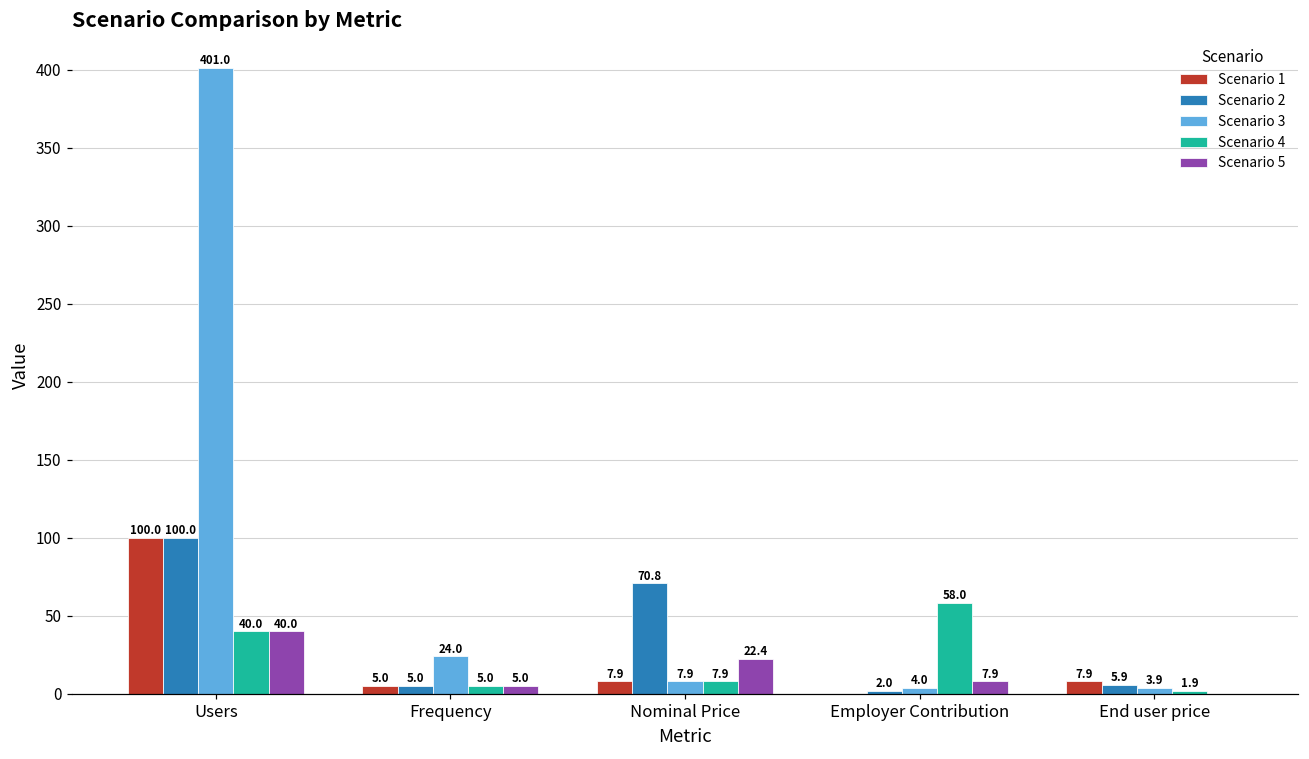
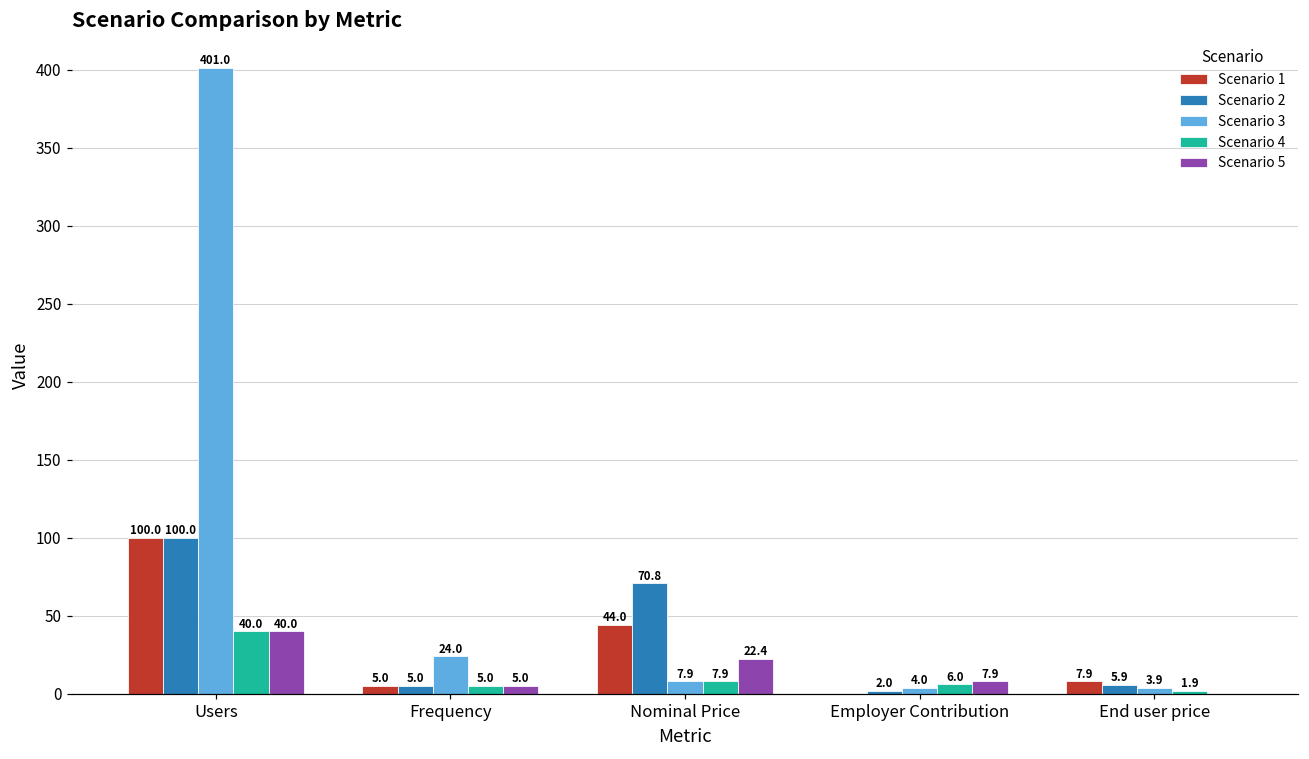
  {
    "Scenario 1": {
      "Users": 100.0,
      "Frequency": 5.0,
-     "Nominal Price": 7.9,
+     "Nominal Price": 44.0,
      "End user price": 7.9
    },
    "Scenario 2": {
      "Users": 100.0,
      "Frequency": 5.0,
      "Nominal Price": 70.8,
      "Employer Contribution": 2.0,
      "End user price": 5.9
    },
    "Scenario 3": {
      "Users": 401.0,
      "Frequency": 24.0,
      "Nominal Price": 7.9,
      "Employer Contribution": 4.0,
      "End user price": 3.9
    },
    "Scenario 4": {
      "Users": 40.0,
      "Frequency": 5.0,
      "Nominal Price": 7.9,
-     "Employer Contribution": 58.0,
+     "Employer Contribution": 6.0,
      "End user price": 1.9
    },
    "Scenario 5": {
      "Users": 40.0,
      "Frequency": 5.0,
      "Nominal Price": 22.4,
      "Employer Contribution": 7.9
    }
  }
